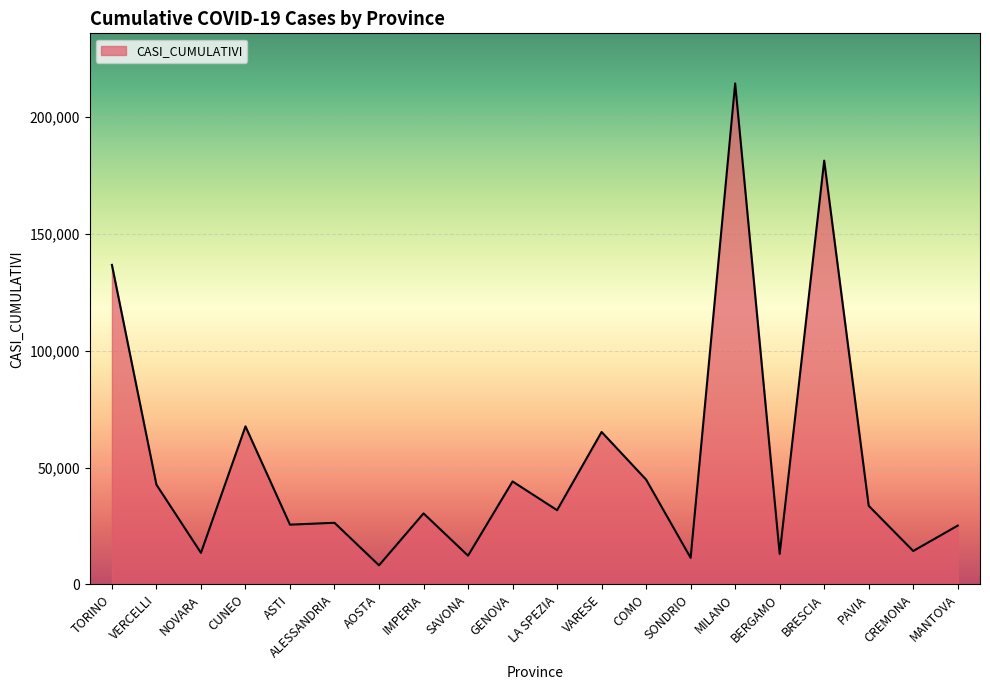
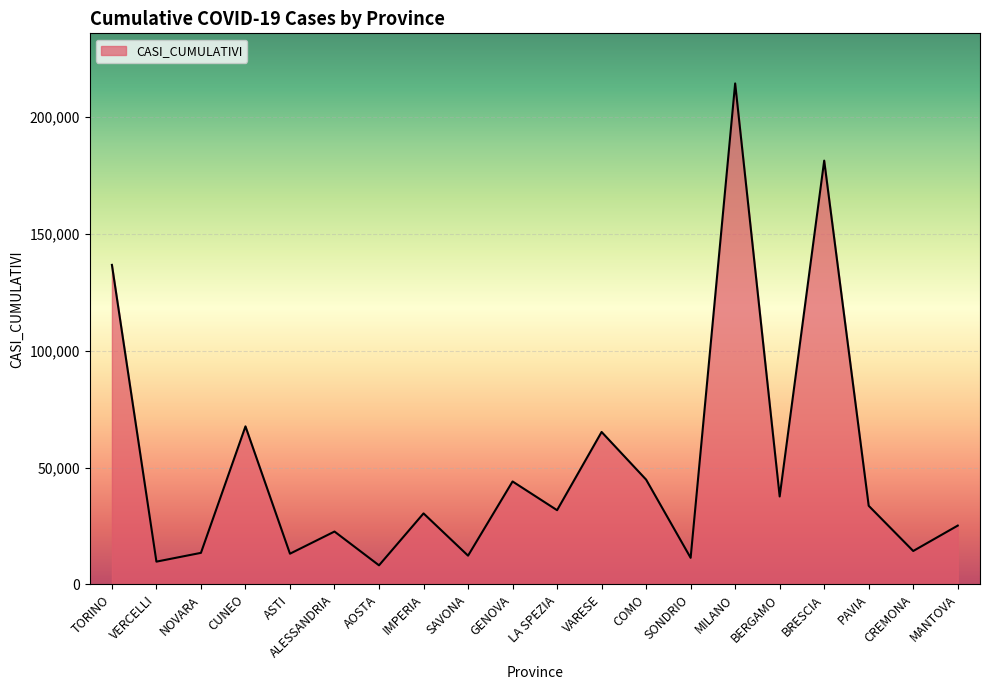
  {
    "TORINO": "137,000",
-   "VERCELLI": "43,000",
+   "VERCELLI": "10,000",
    "NOVARA": "13,000",
    "CUNEO": "68,000",
-   "ASTI": "26,000",
-   "ALESSANDRIA": "26,000",
+   "ASTI": "13,000",
+   "ALESSANDRIA": "23,000",
    "AOSTA": "8,000",
    "IMPERIA": "30,000",
    "SAVONA": "12,000",
    "GENOVA": "44,000",
    "LA SPEZIA": "32,000",
    "VARESE": "65,000",
    "COMO": "45,000",
    "SONDRIO": "11,000",
    "MILANO": "214,000",
-   "BERGAMO": "13,000",
+   "BERGAMO": "38,000",
    "BRESCIA": "181,000",
    "PAVIA": "34,000",
    "CREMONA": "14,000",
    "MANTOVA": "25,000"
  }
